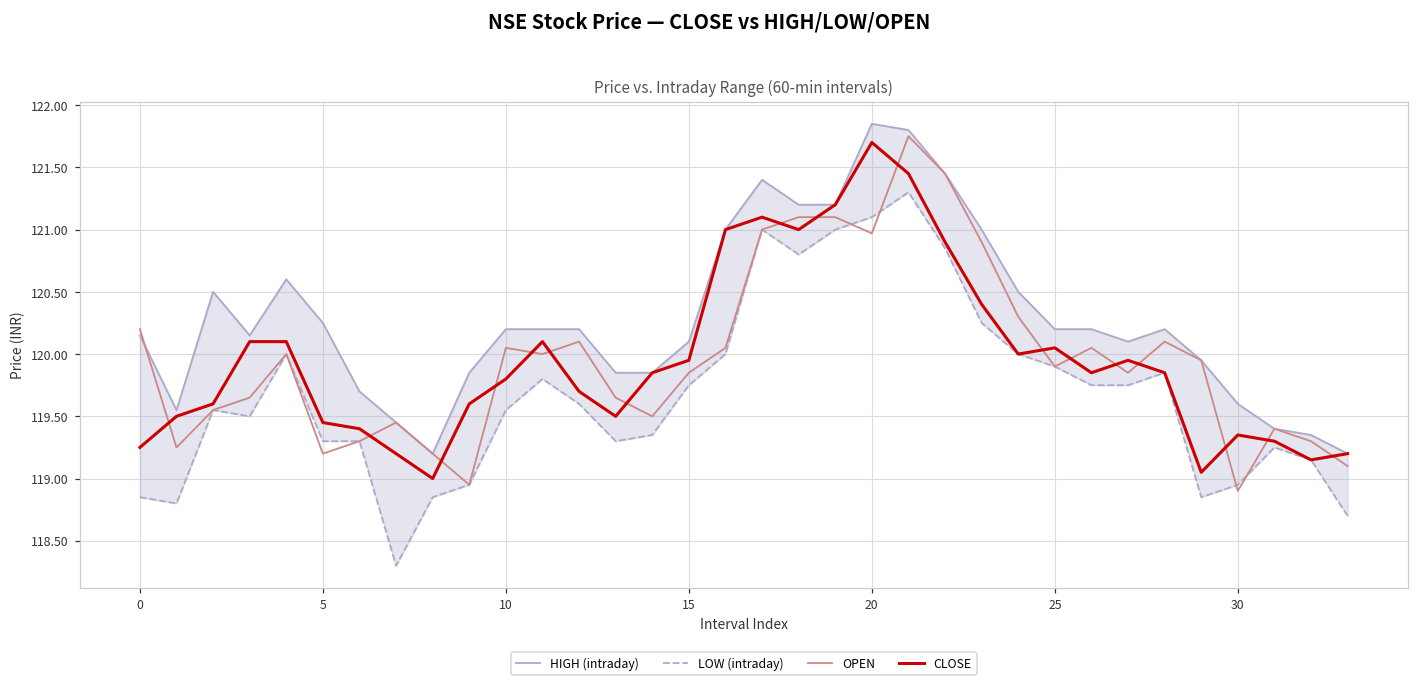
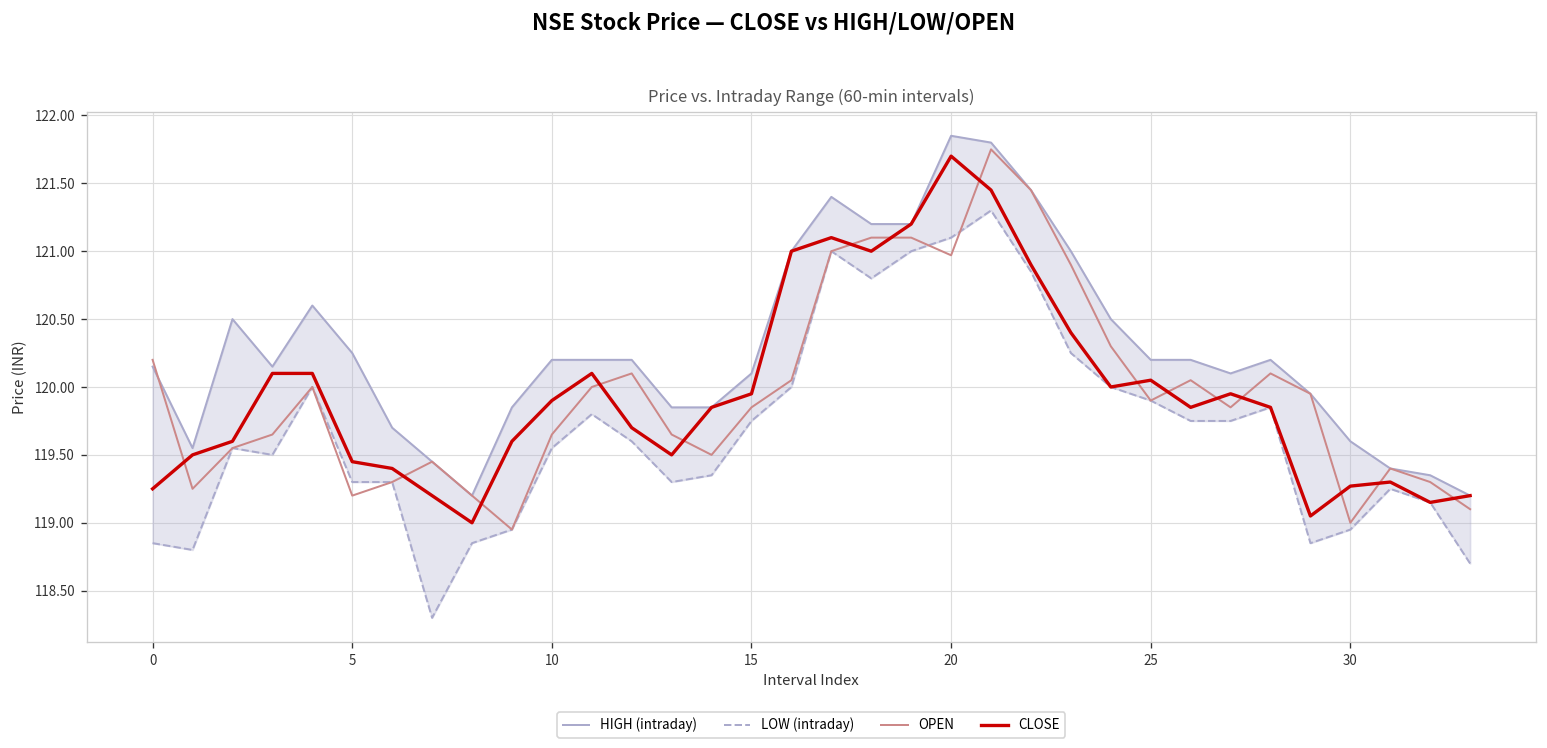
  {
    "OPEN": {
      "0": 120.20,
      "5": 119.20,
-     "10": 120.05,
+     "10": 119.65,
      "15": 119.85,
      "20": 120.97,
-     "30": 118.9
+     "30": 119.0
    },
    "CLOSE": {
      "0": 119.25,
      "5": 119.45,
-     "10": 119.8,
+     "10": 119.9,
      "15": 119.95,
      "20": 121.70,
      "25": 120.05,
-     "30": 119.35
+     "30": 119.27
    }
  }
